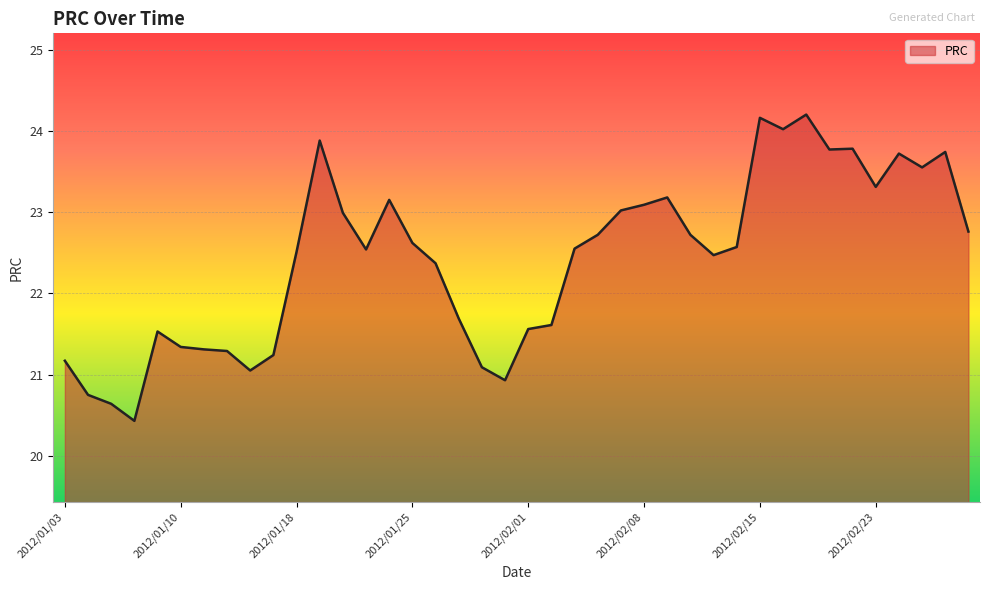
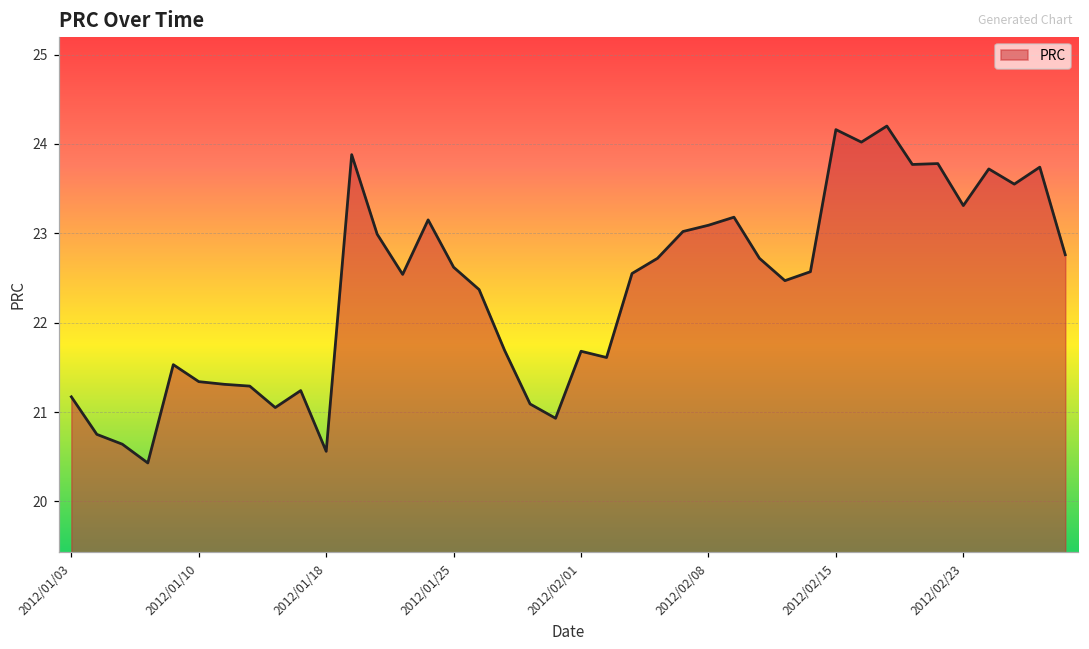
  {
    "2012/01/03": 21.2,
    "2012/01/10": 21.3,
-   "2012/01/18": 22.5,
+   "2012/01/18": 20.6,
    "2012/01/25": 22.6,
-   "2012/02/01": 21.6,
+   "2012/02/01": 21.7,
    "2012/02/08": 23.1,
    "2012/02/15": 24.2,
    "2012/02/23": 23.3
  }
